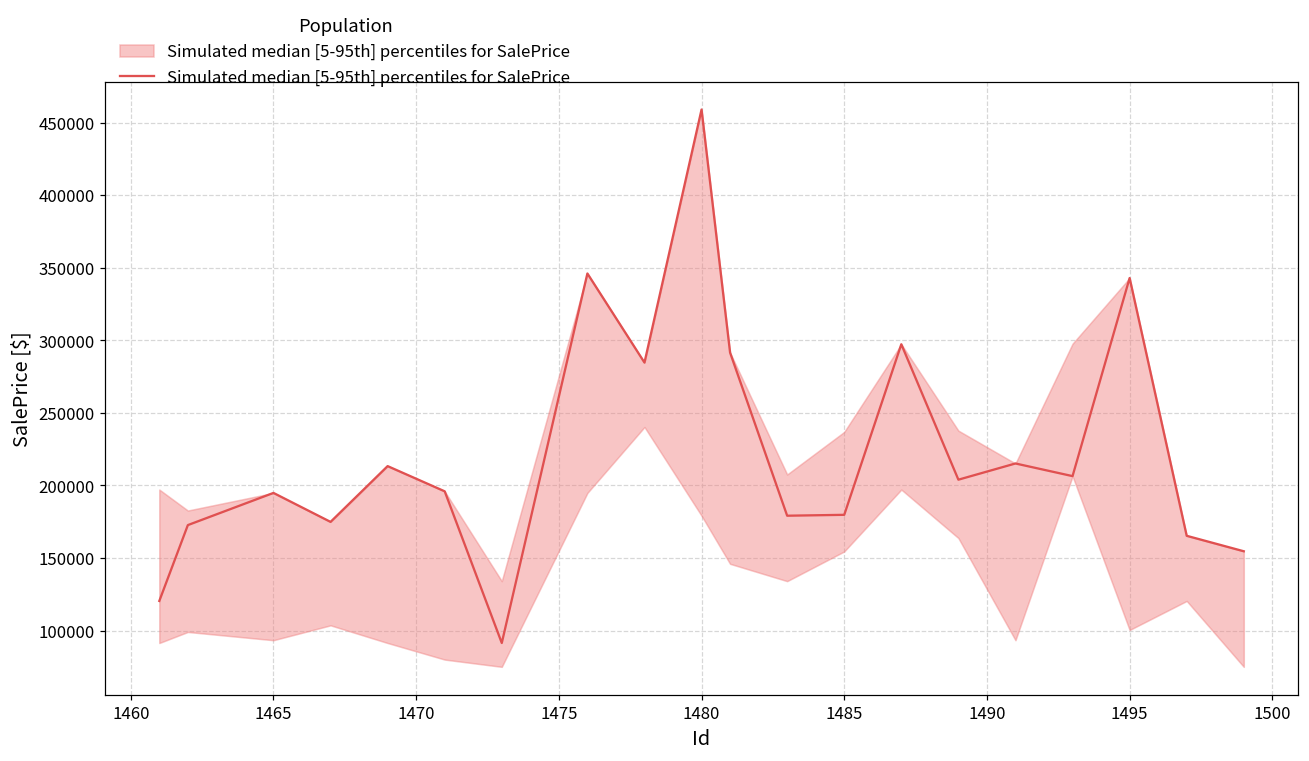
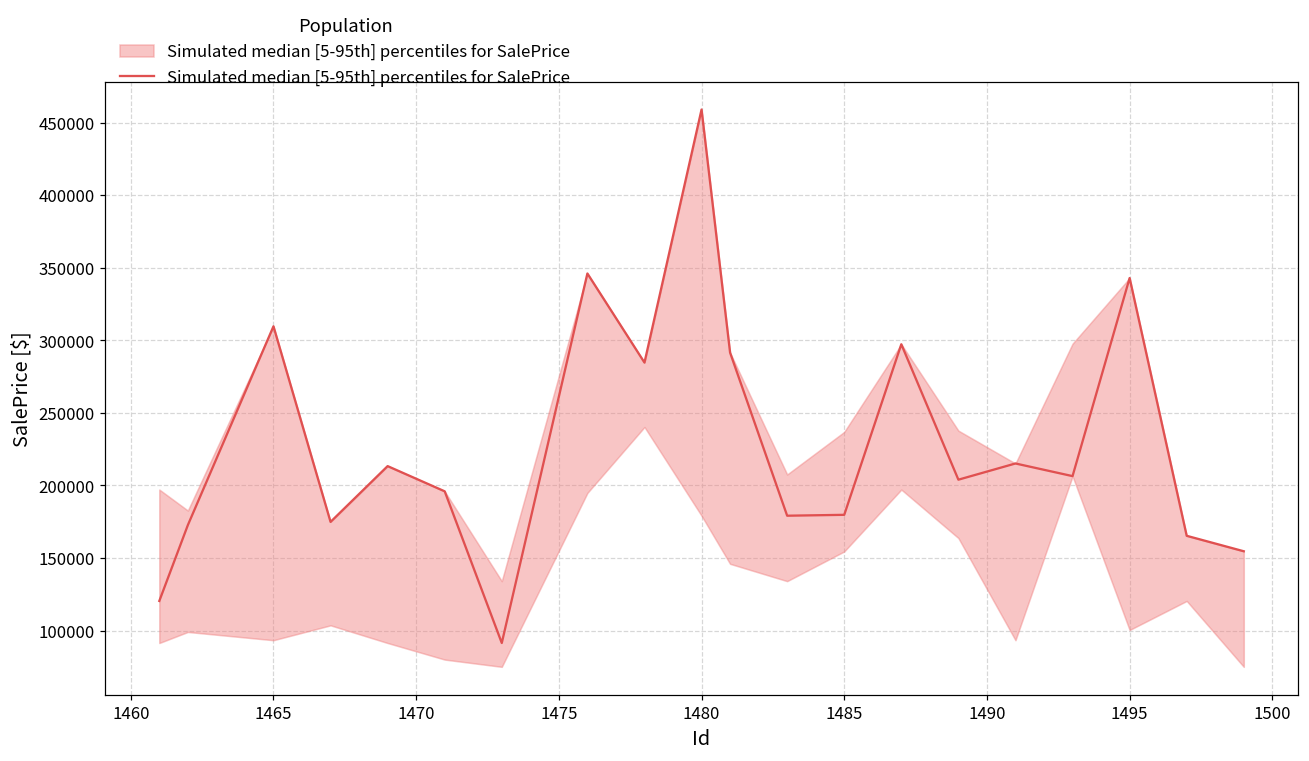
  {
    "Simulated median [5-95th] percentiles for SalePrice": {
-     "1465": 195000
+     "1465": 310000
    }
  }
